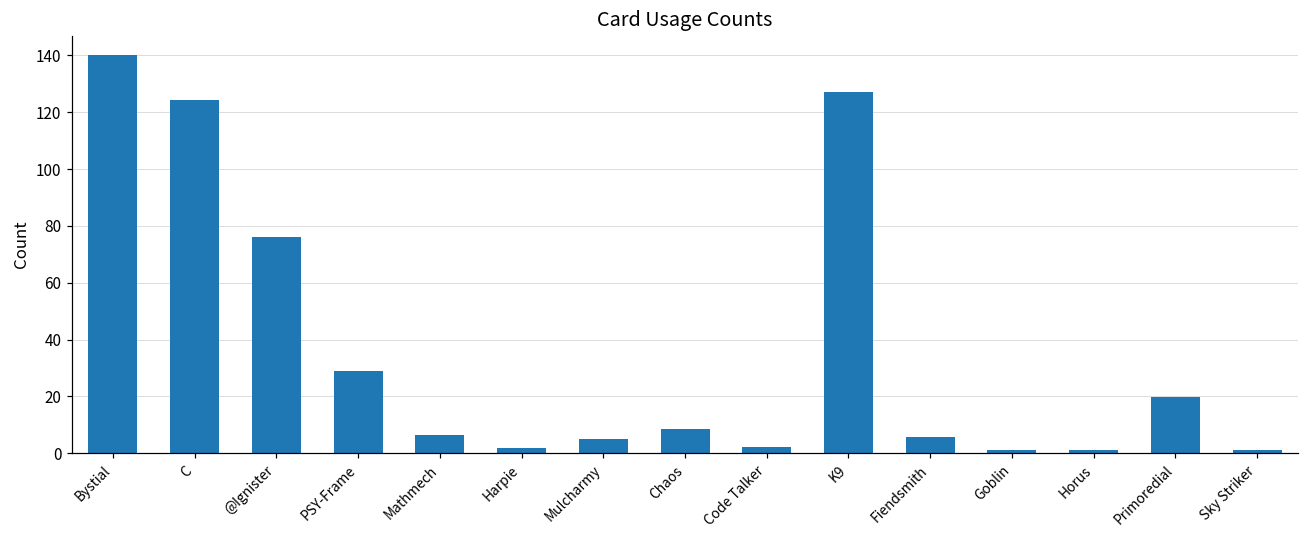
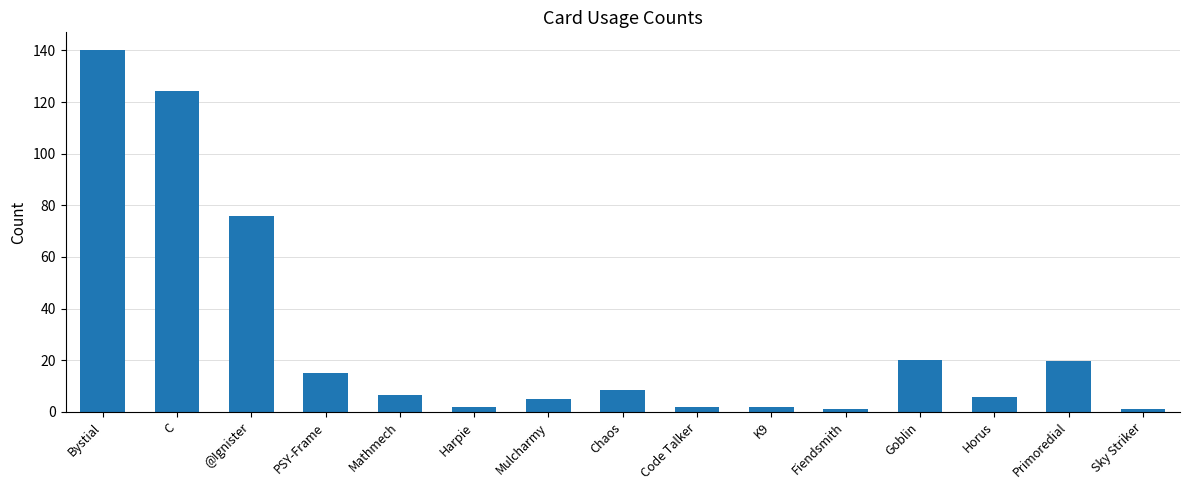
  {
    "Bystial": 140,
    "C": 124,
    "@Ignister": 76,
-   "PSY-Frame": 29,
+   "PSY-Frame": 15,
    "Mathmech": 7,
    "Harpie": 2,
    "Mulcharmy": 5,
    "Chaos": 9,
    "Code Talker": 2,
-   "K9": 127,
-   "Fiendsmith": 6,
-   "Goblin": 1,
-   "Horus": 1,
+   "K9": 2,
+   "Fiendsmith": 1,
+   "Goblin": 20,
+   "Horus": 6,
    "Primoredial": 20,
    "Sky Striker": 1
  }
